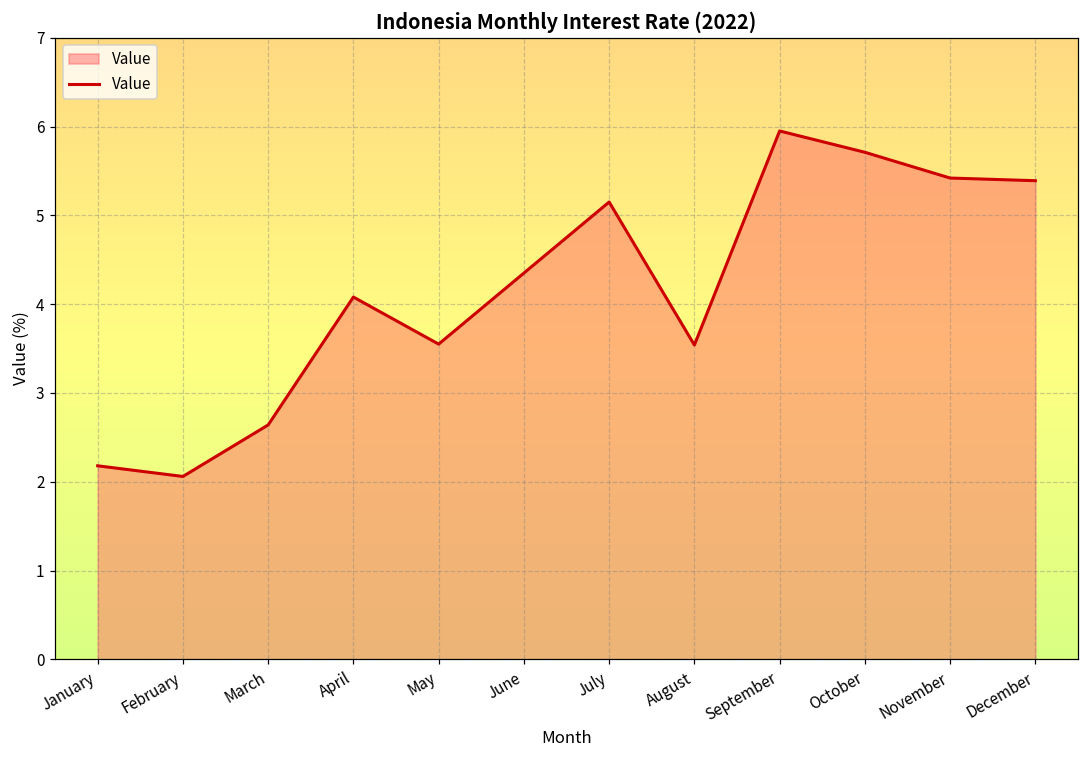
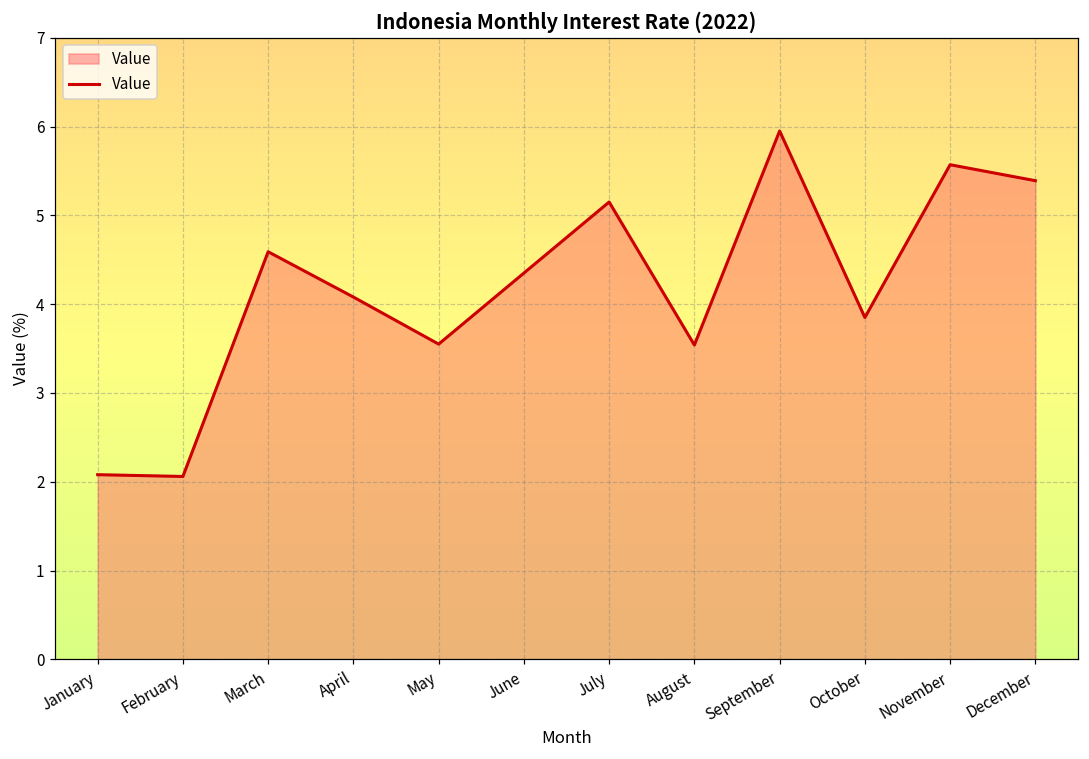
  {
-   "January": 2.2,
+   "January": 2.1,
    "February": 2.1,
-   "March": 2.6,
+   "March": 4.6,
    "April": 4.1,
    "May": 3.6,
    "June": 4.4,
    "July": 5.2,
    "August": 3.5,
    "September": 6.0,
-   "October": 5.7,
-   "November": 5.4,
+   "October": 3.9,
+   "November": 5.6,
    "December": 5.4
  }
